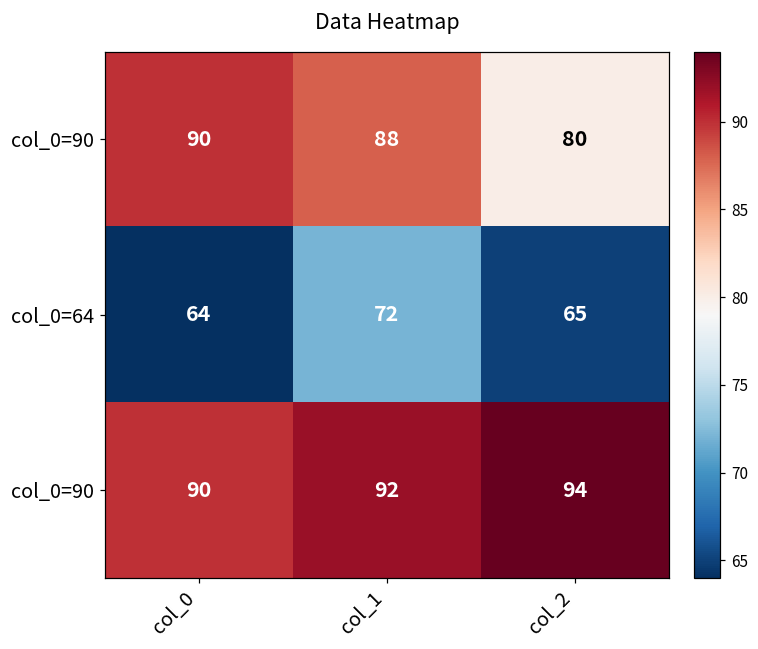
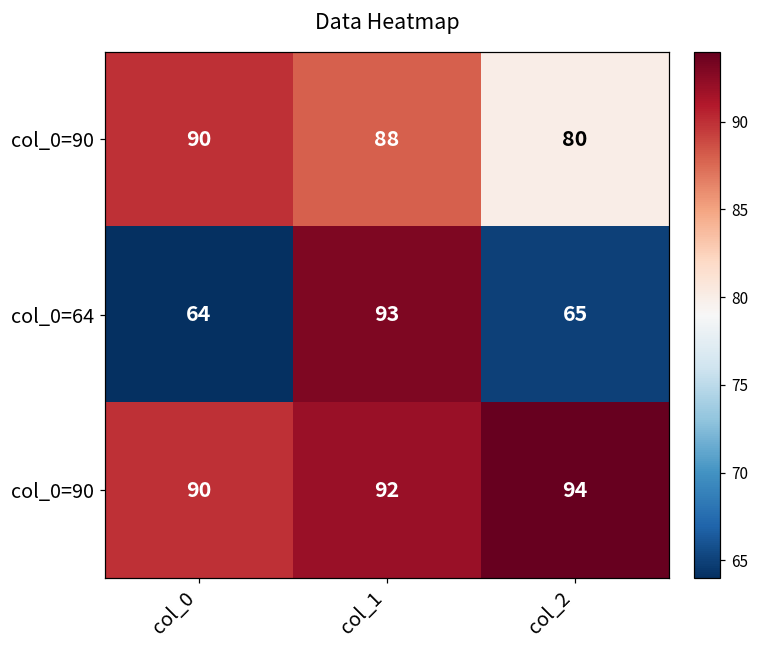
  {
    "col_0=64": {
      "col_0": 64,
-     "col_1": 72,
+     "col_1": 93,
      "col_2": 65
    }
  }
